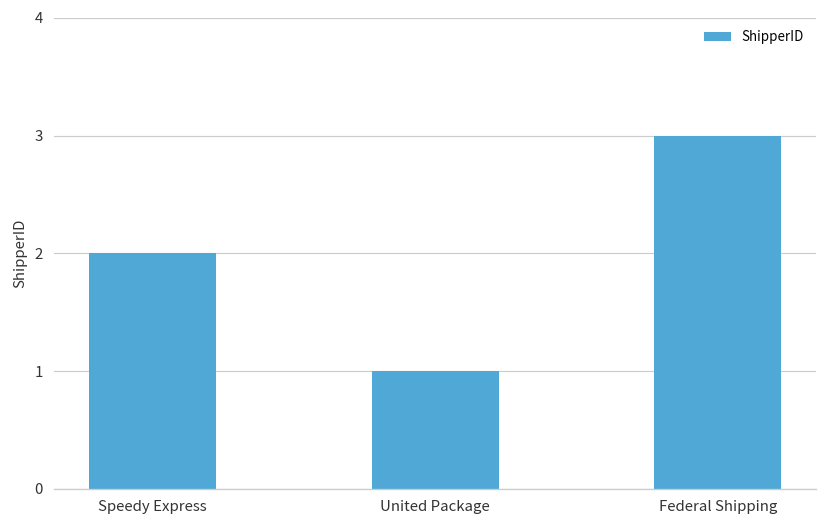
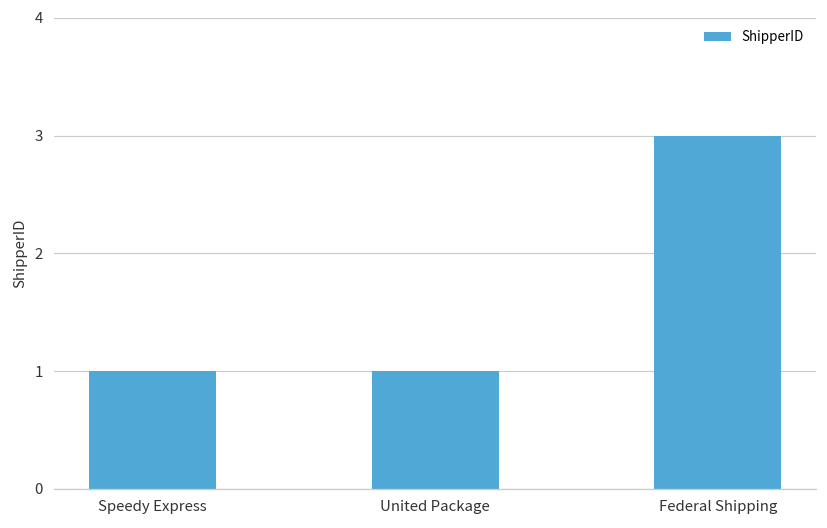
  {
-   "Speedy Express": 2,
+   "Speedy Express": 1,
    "United Package": 1,
    "Federal Shipping": 3
  }
